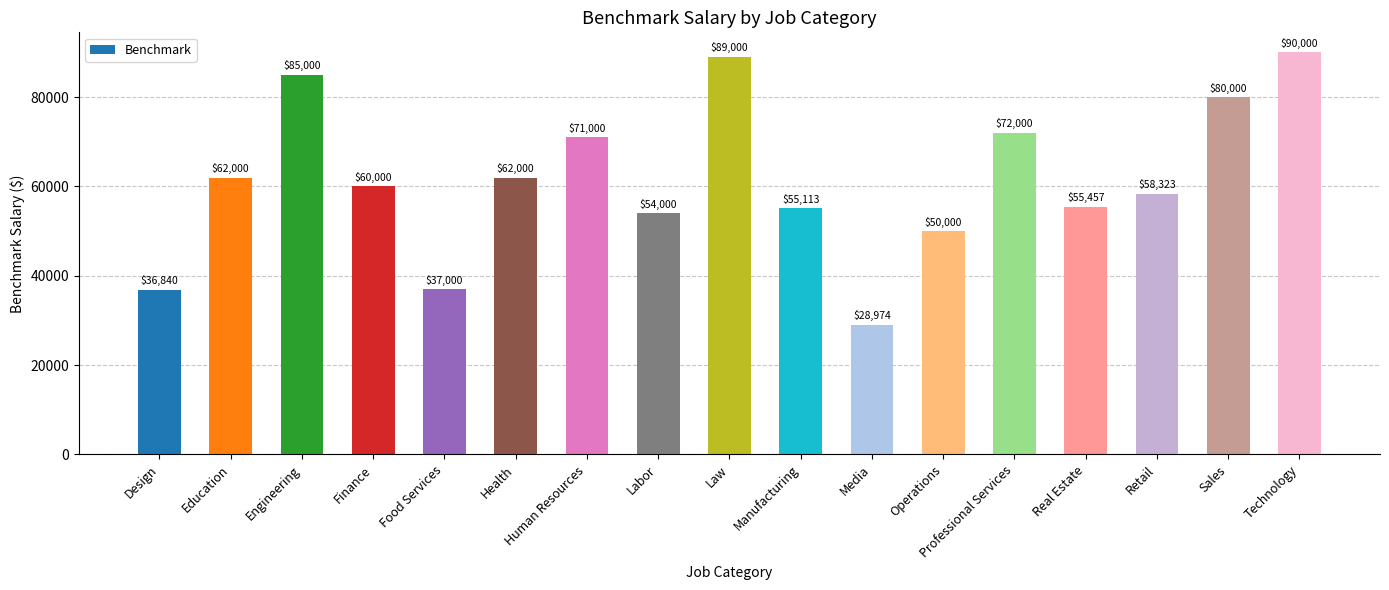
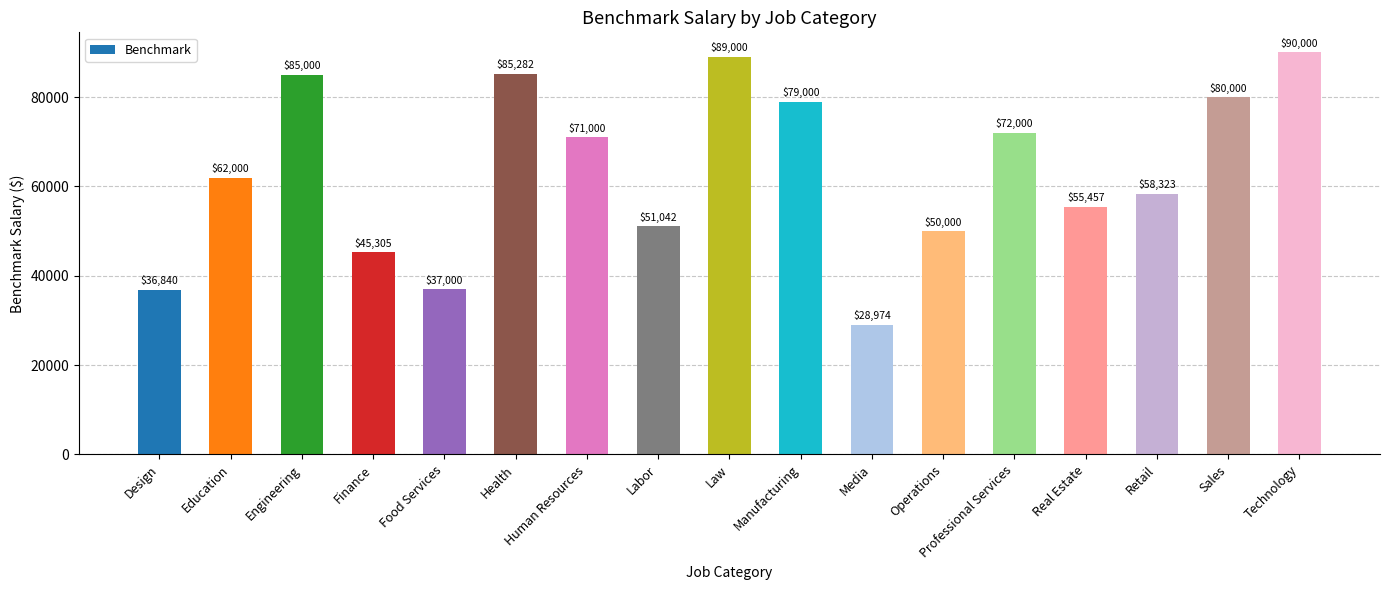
  {
    "Design": "$36,840",
    "Education": "$62,000",
    "Engineering": "$85,000",
-   "Finance": "$60,000",
+   "Finance": "$45,305",
    "Food Services": "$37,000",
-   "Health": "$62,000",
+   "Health": "$85,282",
    "Human Resources": "$71,000",
-   "Labor": "$54,000",
+   "Labor": "$51,042",
    "Law": "$89,000",
-   "Manufacturing": "$55,113",
+   "Manufacturing": "$79,000",
    "Media": "$28,974",
    "Operations": "$50,000",
    "Professional Services": "$72,000",
    "Real Estate": "$55,457",
    "Retail": "$58,323",
    "Sales": "$80,000",
    "Technology": "$90,000"
  }
